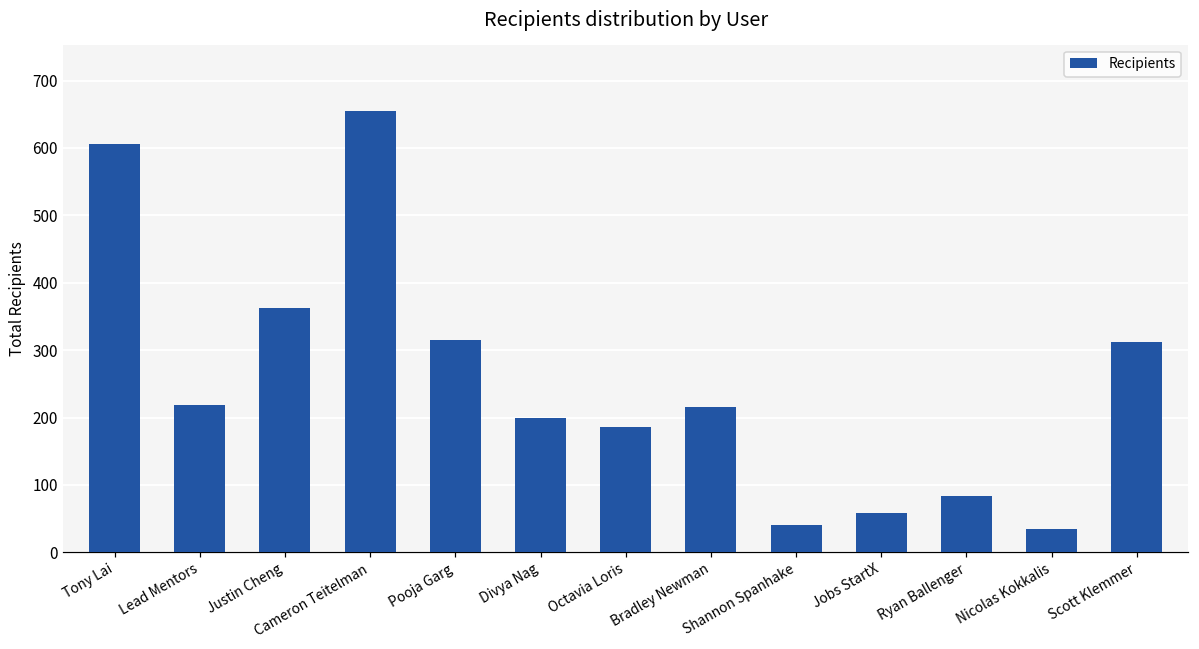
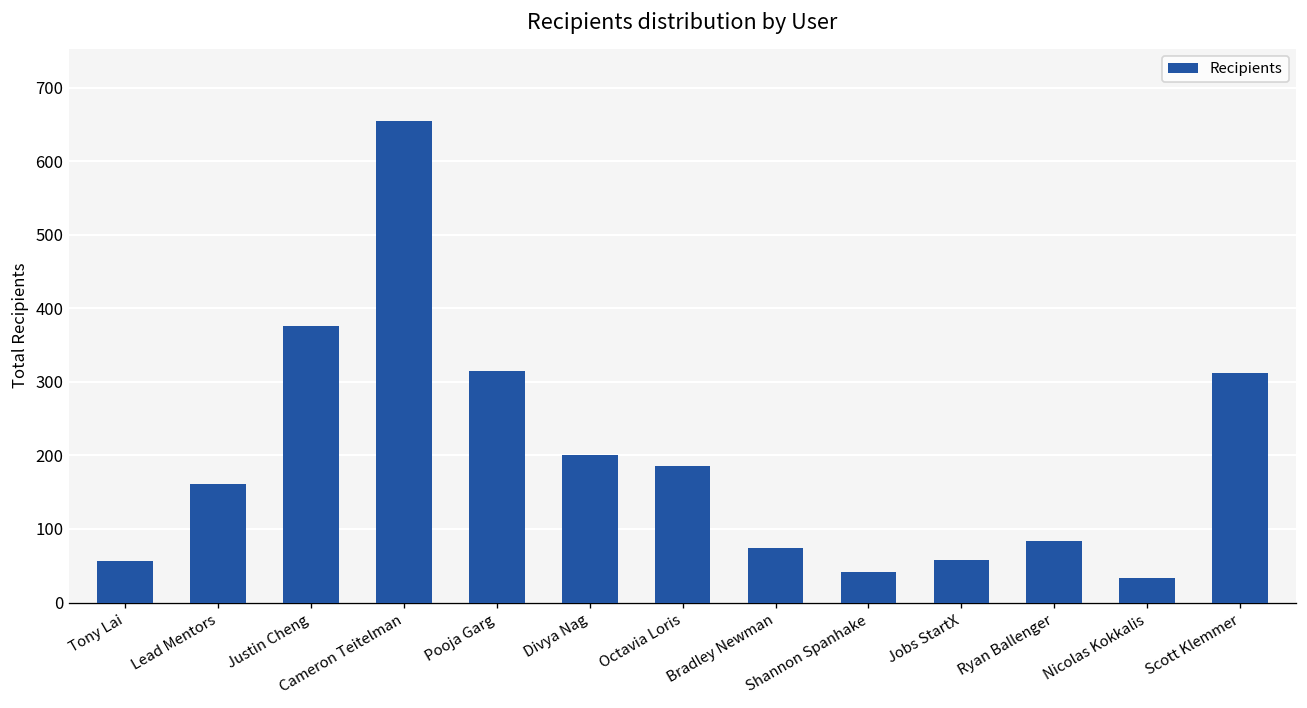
  {
-   "Tony Lai": 610,
-   "Lead Mentors": 220,
-   "Justin Cheng": 360,
+   "Tony Lai": 60,
+   "Lead Mentors": 160,
+   "Justin Cheng": 380,
    "Cameron Teitelman": 660,
    "Pooja Garg": 320,
    "Divya Nag": 200,
    "Octavia Loris": 190,
-   "Bradley Newman": 220,
+   "Bradley Newman": 70,
    "Shannon Spanhake": 40,
    "Jobs StartX": 60,
    "Ryan Ballenger": 80,
    "Nicolas Kokkalis": 30,
    "Scott Klemmer": 310
  }
